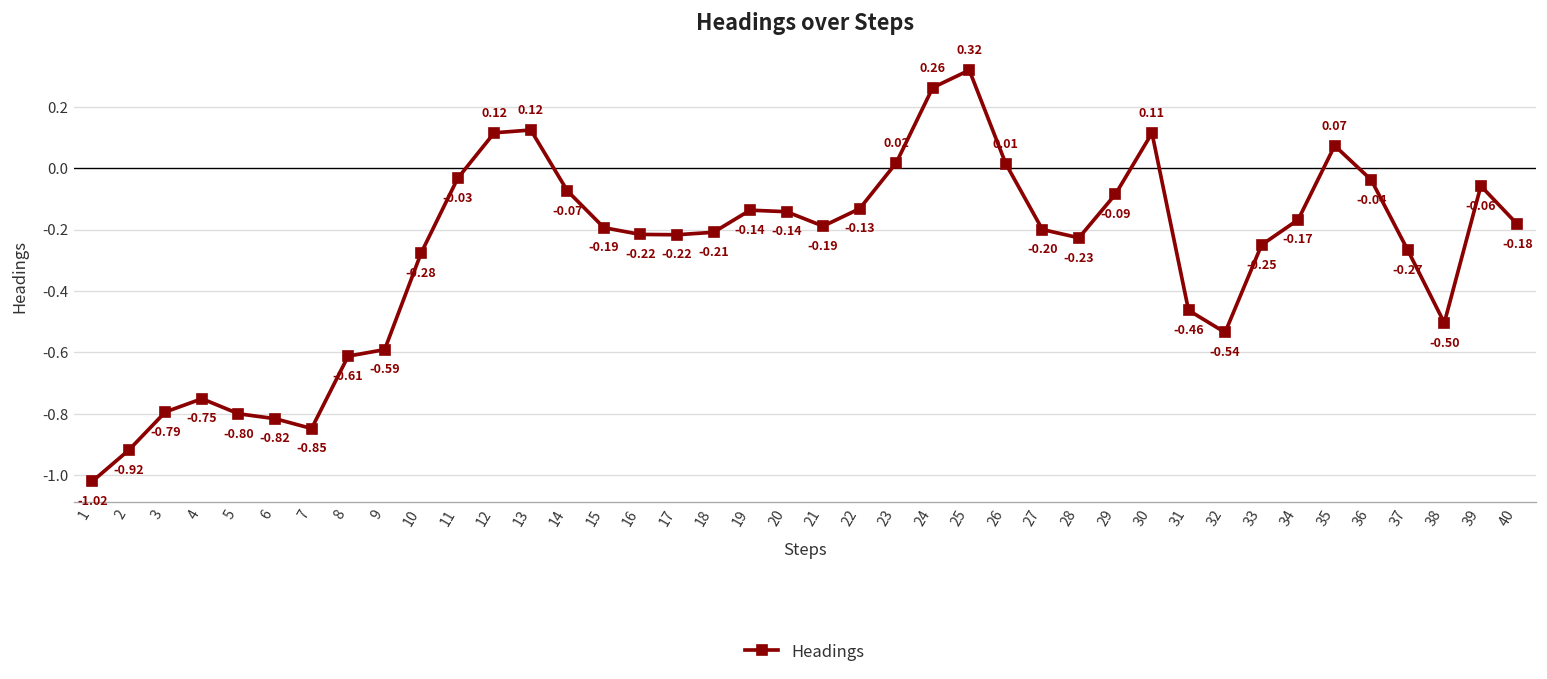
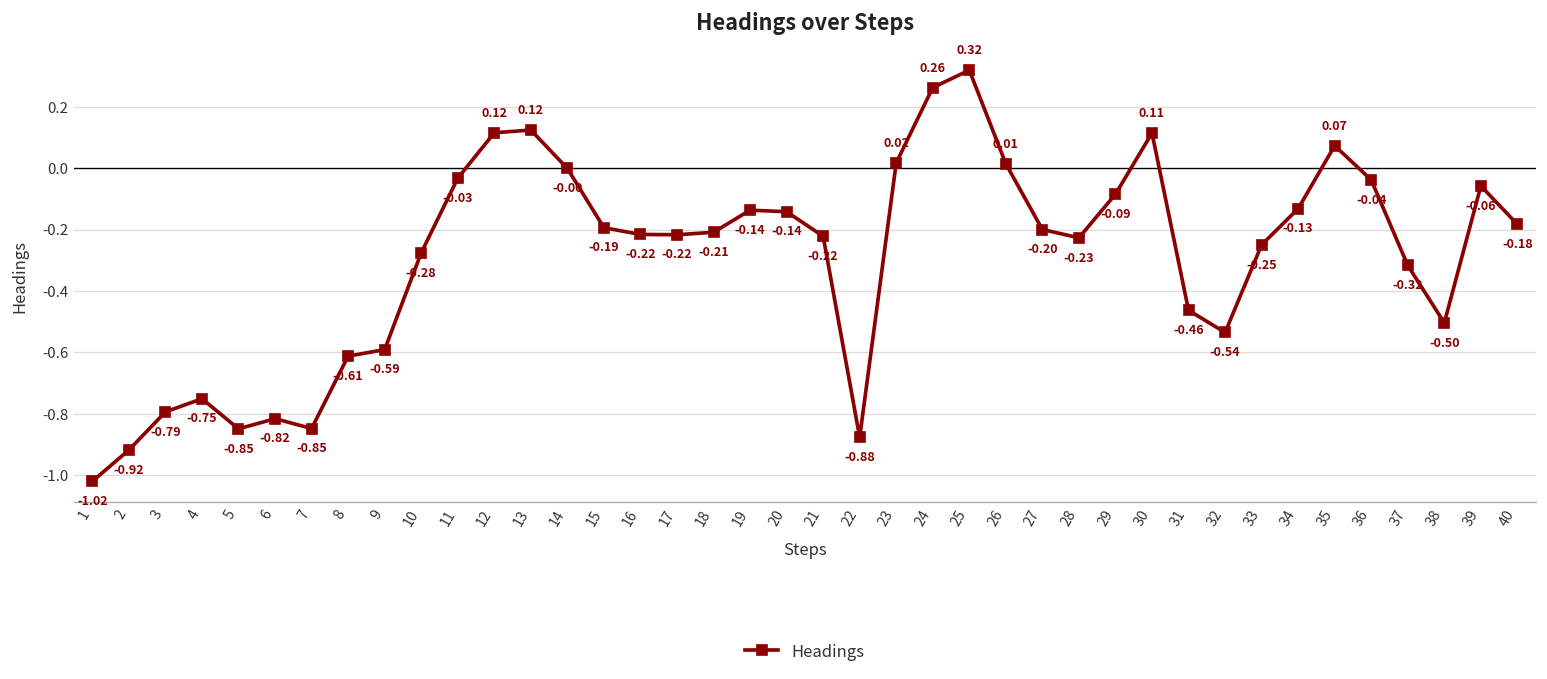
  {
    "1": -1.02,
    "2": -0.92,
    "3": -0.79,
    "4": -0.75,
-   "5": -0.80,
+   "5": -0.85,
    "6": -0.82,
    "7": -0.85,
    "8": -0.61,
    "9": -0.59,
    "10": -0.28,
    "11": -0.03,
    "12": 0.12,
    "13": 0.12,
-   "14": -0.07,
+   "14": -0.00,
    "15": -0.19,
    "16": -0.22,
    "17": -0.22,
    "18": -0.21,
    "19": -0.14,
    "20": -0.14,
-   "21": -0.19,
-   "22": -0.13,
+   "21": -0.22,
+   "22": -0.88,
    "23": 0.02,
    "24": 0.26,
    "25": 0.32,
    "26": 0.01,
    "27": -0.20,
    "28": -0.23,
    "29": -0.09,
    "30": 0.11,
    "31": -0.46,
    "32": -0.54,
    "33": -0.25,
-   "34": -0.17,
+   "34": -0.13,
    "35": 0.07,
    "36": -0.04,
-   "37": -0.27,
+   "37": -0.32,
    "38": -0.50,
    "39": -0.06,
    "40": -0.18
  }
